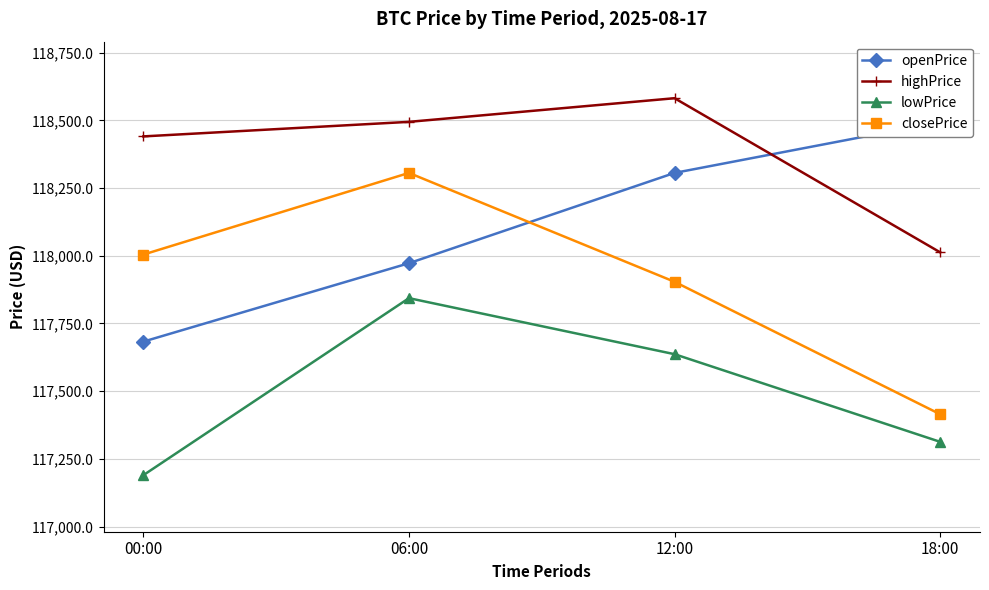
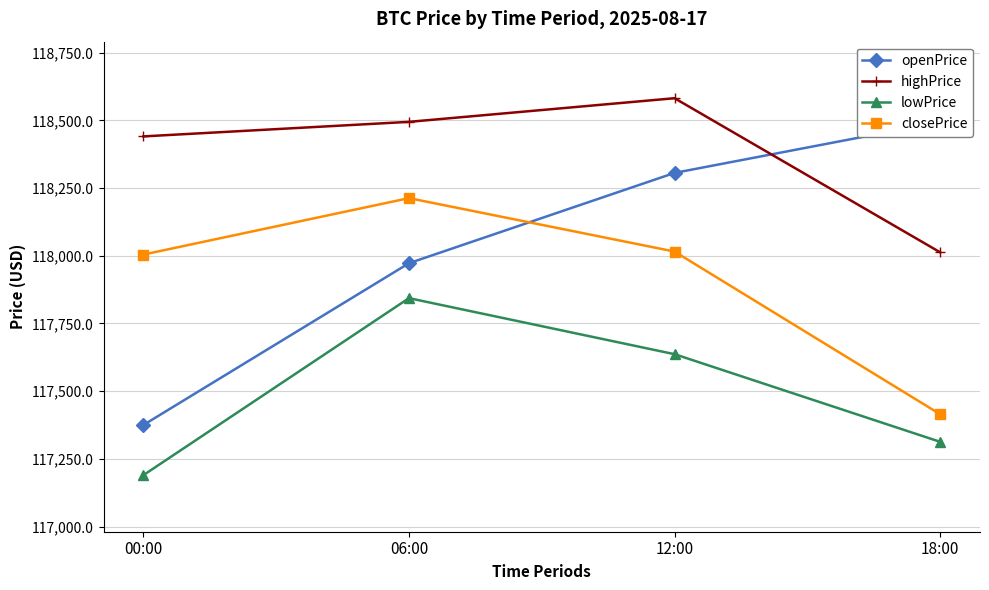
  {
    "openPrice": {
-     "00:00": "117,680",
+     "00:00": "117,380",
      "06:00": "117,970",
      "12:00": "118,310"
    },
    "highPrice": {
      "00:00": "118,440",
      "06:00": "118,490",
      "12:00": "118,580",
      "18:00": "118,010"
    },
    "lowPrice": {
      "00:00": "117,190",
      "06:00": "117,840",
      "12:00": "117,640",
      "18:00": "117,310"
    },
    "closePrice": {
      "00:00": "118,000",
-     "06:00": "118,310",
-     "12:00": "117,900",
+     "06:00": "118,210",
+     "12:00": "118,020",
      "18:00": "117,410"
    }
  }
